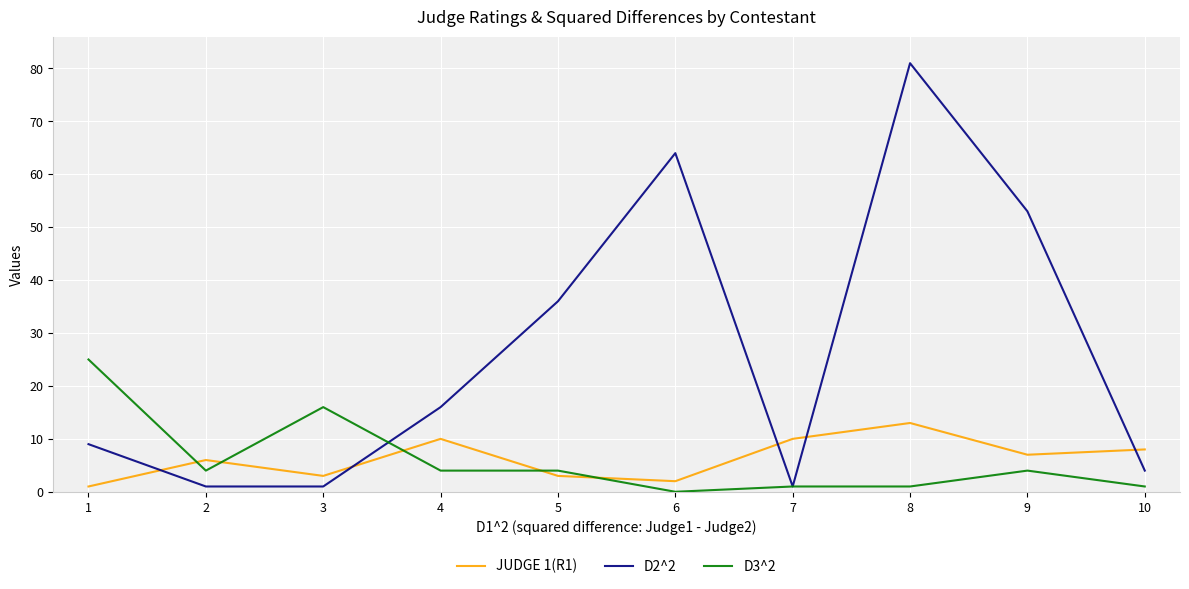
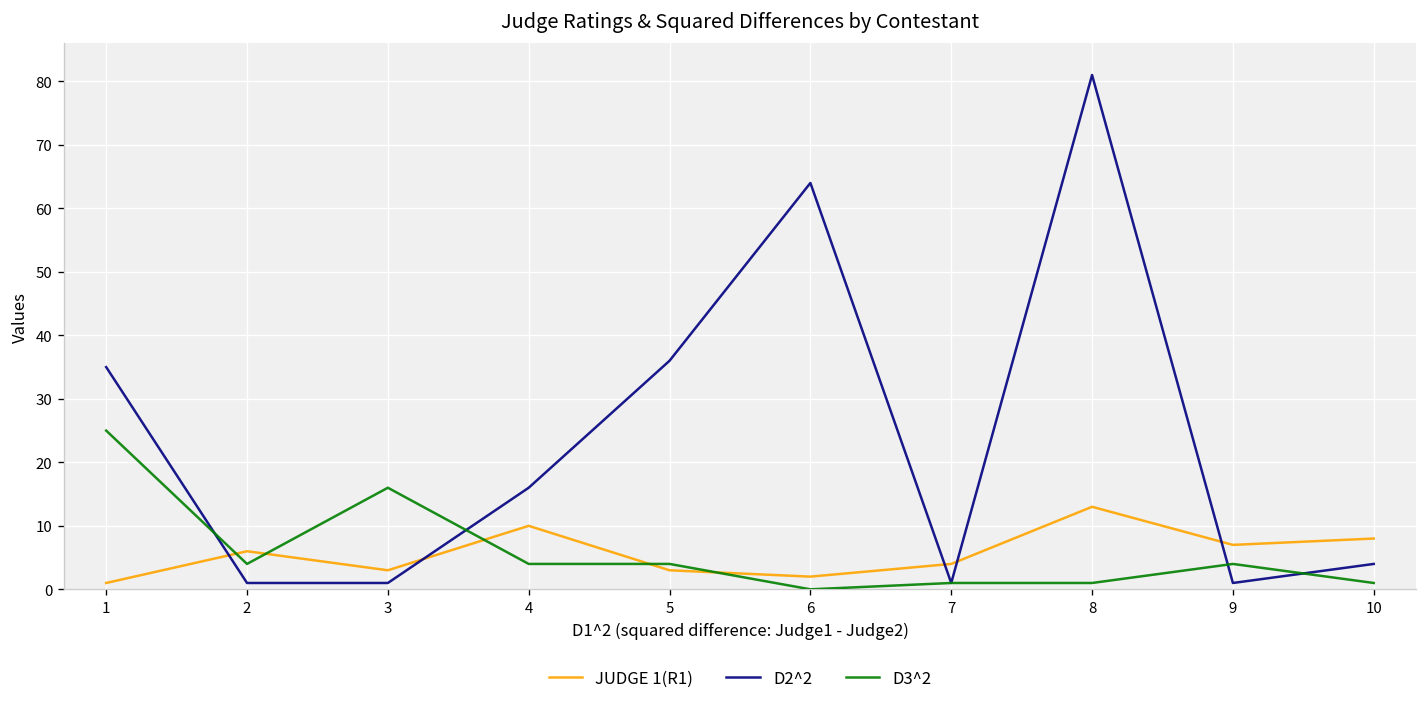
  {
    "JUDGE 1(R1)": {
      "1": 1,
      "2": 6,
      "3": 3,
      "4": 10,
      "5": 3,
      "6": 2,
-     "7": 10,
+     "7": 4,
      "8": 13,
      "9": 7,
      "10": 8
    },
    "D2^2": {
-     "1": 9,
+     "1": 35,
      "2": 1,
      "3": 1,
      "4": 16,
      "5": 36,
      "6": 64,
      "8": 81,
-     "9": 53,
+     "9": 1,
      "10": 4
    },
    "D3^2": {
      "1": 25,
      "2": 4,
      "3": 16,
      "4": 4,
      "5": 4,
      "6": 0,
      "8": 1,
      "9": 4,
      "10": 1
    }
  }
